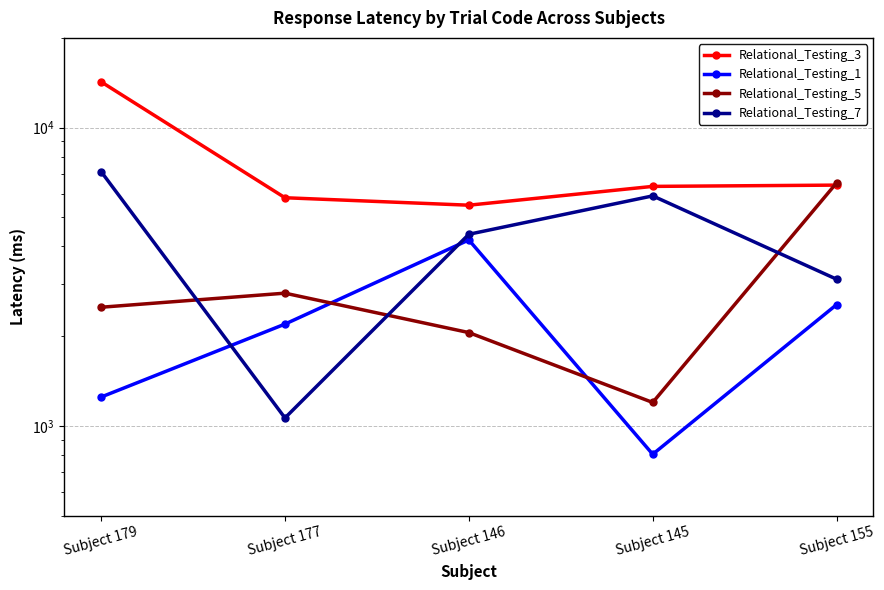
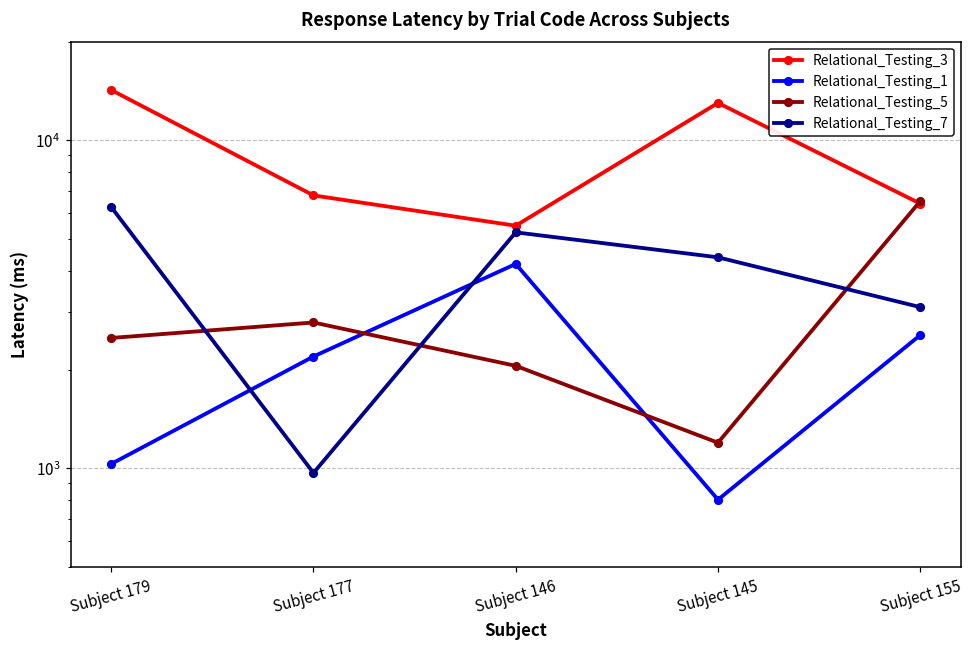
  {
    "Relational_Testing_3": {
      "Subject 179": 14000,
-     "Subject 177": 5800,
+     "Subject 177": 6800,
      "Subject 146": 5500,
-     "Subject 145": 6400
+     "Subject 145": 13000
    },
    "Relational_Testing_1": {
-     "Subject 179": 1250,
+     "Subject 179": 1030,
      "Subject 177": 2200,
      "Subject 146": 4200,
      "Subject 145": 800,
      "Subject 155": 2600
    },
    "Relational_Testing_5": {
      "Subject 179": 2500,
      "Subject 177": 2800,
      "Subject 146": 2100,
      "Subject 145": 1200
    },
    "Relational_Testing_7": {
-     "Subject 179": 7100,
-     "Subject 177": 1060,
-     "Subject 146": 4400,
-     "Subject 145": 5900,
+     "Subject 179": 6300,
+     "Subject 177": 970,
+     "Subject 146": 5200,
+     "Subject 145": 4400,
      "Subject 155": 3100
    }
  }
